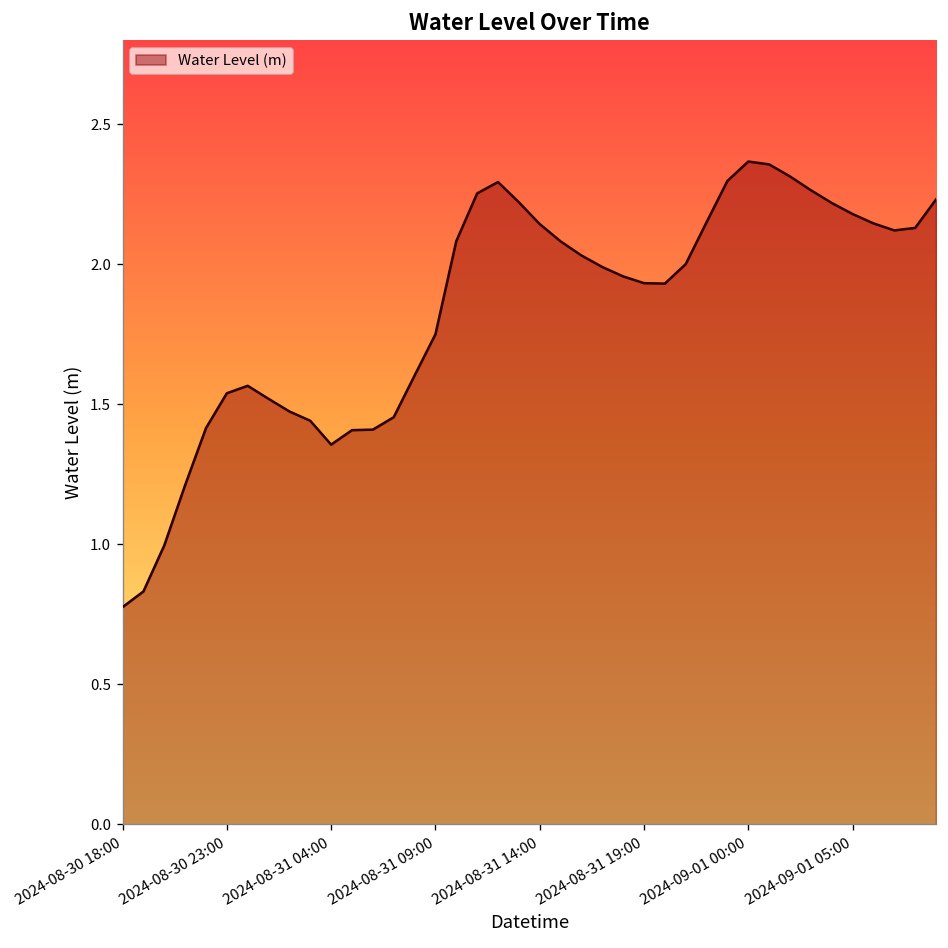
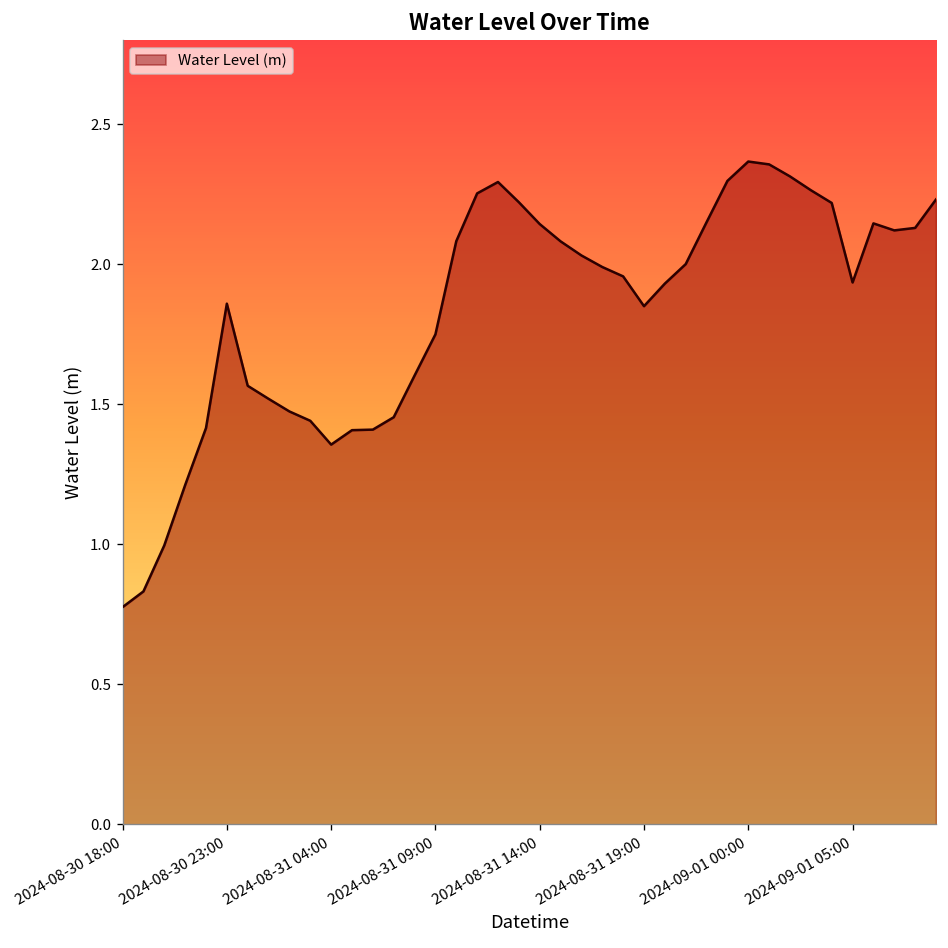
  {
    "2024-08-30 18:00": 0.78,
-   "2024-08-30 23:00": 1.54,
+   "2024-08-30 23:00": 1.86,
    "2024-08-31 04:00": 1.36,
    "2024-08-31 09:00": 1.75,
    "2024-08-31 14:00": 2.14,
-   "2024-08-31 19:00": 1.93,
+   "2024-08-31 19:00": 1.85,
    "2024-09-01 00:00": 2.37,
-   "2024-09-01 05:00": 2.18
+   "2024-09-01 05:00": 1.93
  }
